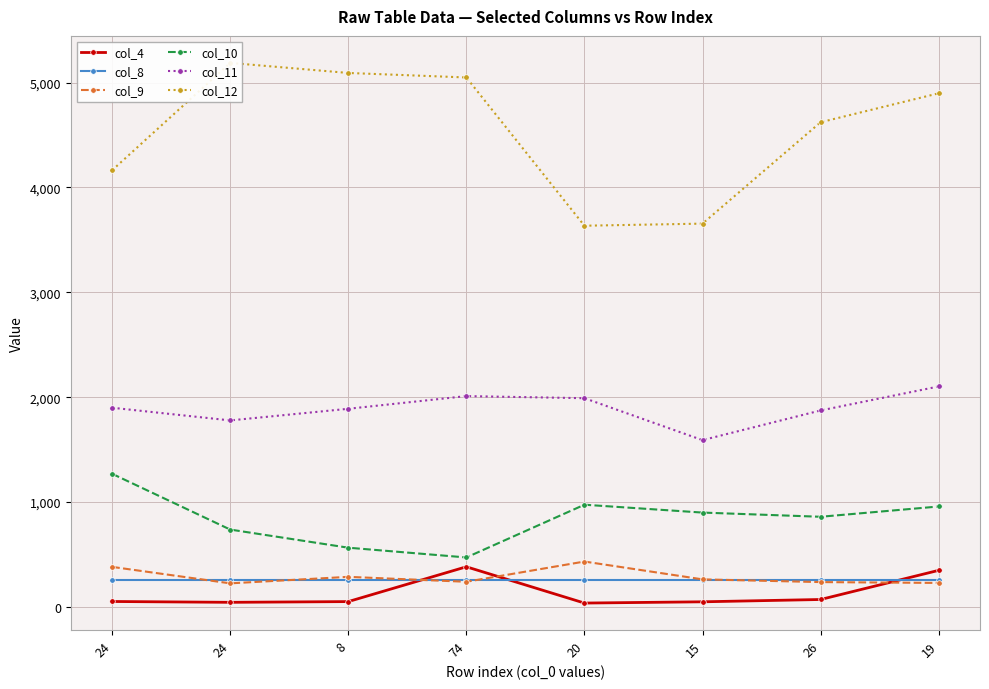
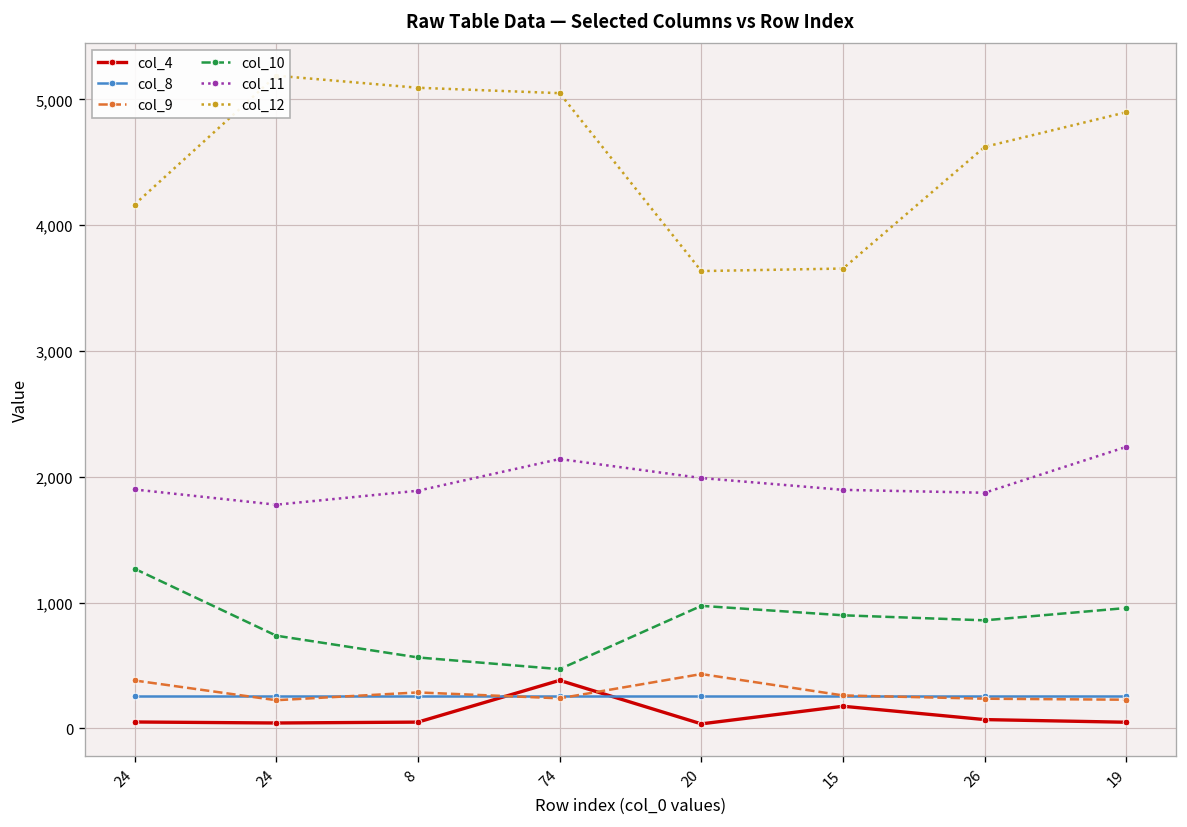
  {
    "col_4": {
      "8": "50",
      "74": "380",
      "20": "40",
-     "15": "50",
+     "15": "180",
      "26": "70",
-     "19": "350"
+     "19": "50"
    },
    "col_8": {
      "8": "260",
      "20": "260",
      "19": "260"
    },
    "col_10": {
      "8": "560",
      "74": "470",
      "20": "970",
      "15": "900",
      "26": "860",
      "19": "960"
    },
    "col_11": {
      "8": "1,890",
-     "74": "2,010",
+     "74": "2,140",
      "20": "1,990",
-     "15": "1,590",
+     "15": "1,900",
      "26": "1,870",
-     "19": "2,100"
+     "19": "2,240"
    }
  }
